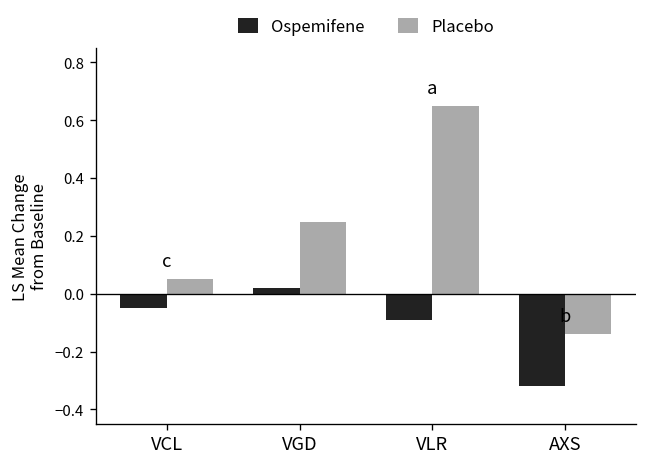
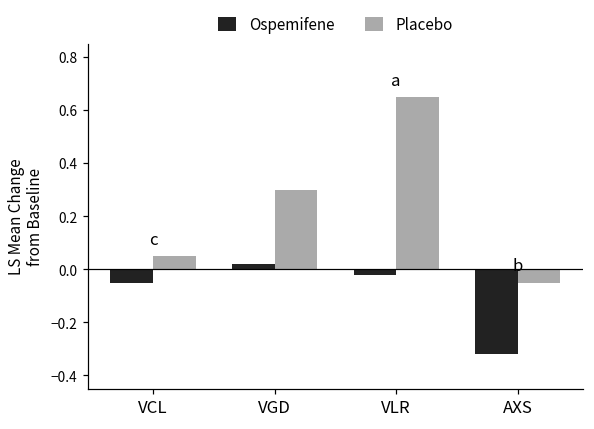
  {
    "Ospemifene": {
      "VCL": -0.05,
      "VGD": 0.02,
-     "VLR": -0.09,
+     "VLR": -0.02,
      "AXS": -0.32
    },
    "Placebo": {
      "VCL": 0.05,
-     "VGD": 0.25,
+     "VGD": 0.30,
      "VLR": 0.65,
-     "AXS": -0.14
+     "AXS": -0.05
    }
  }
